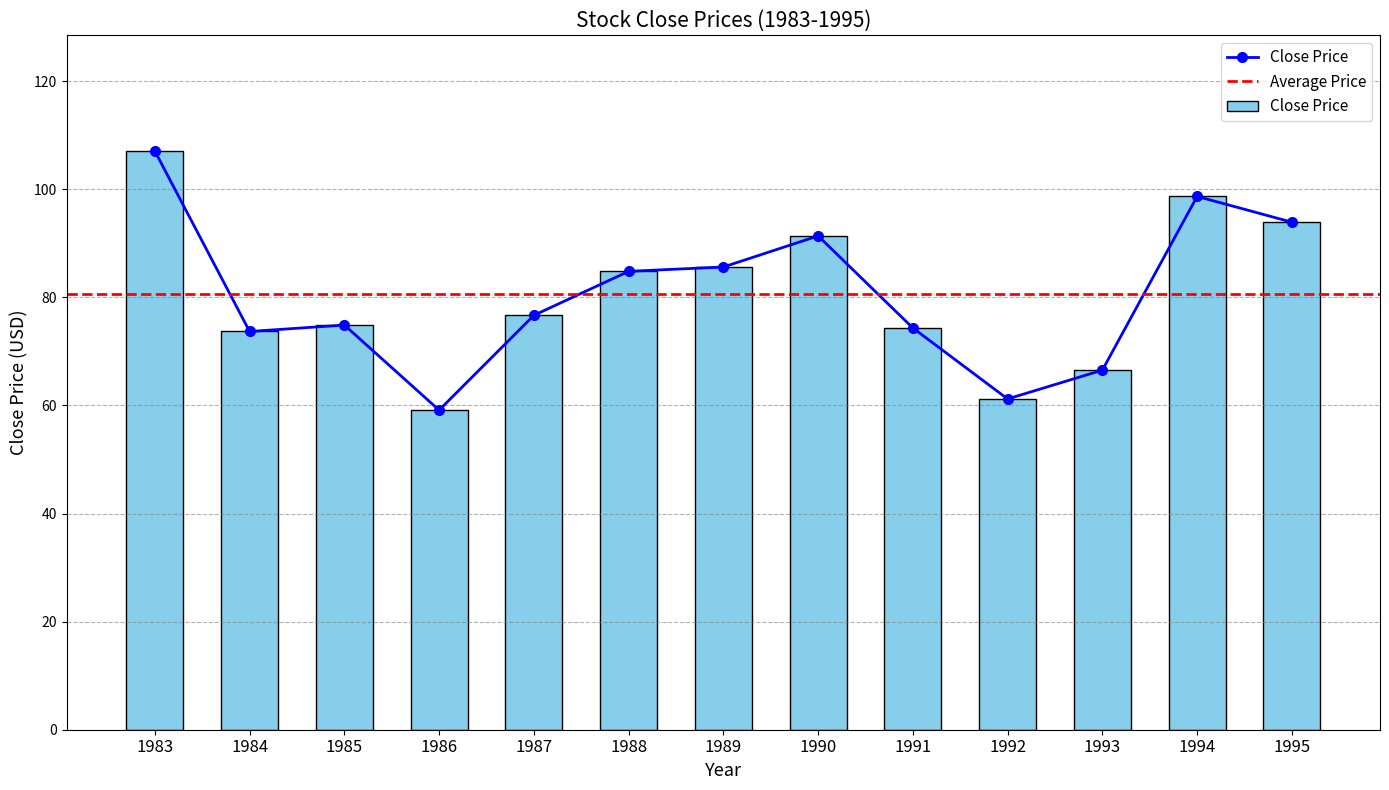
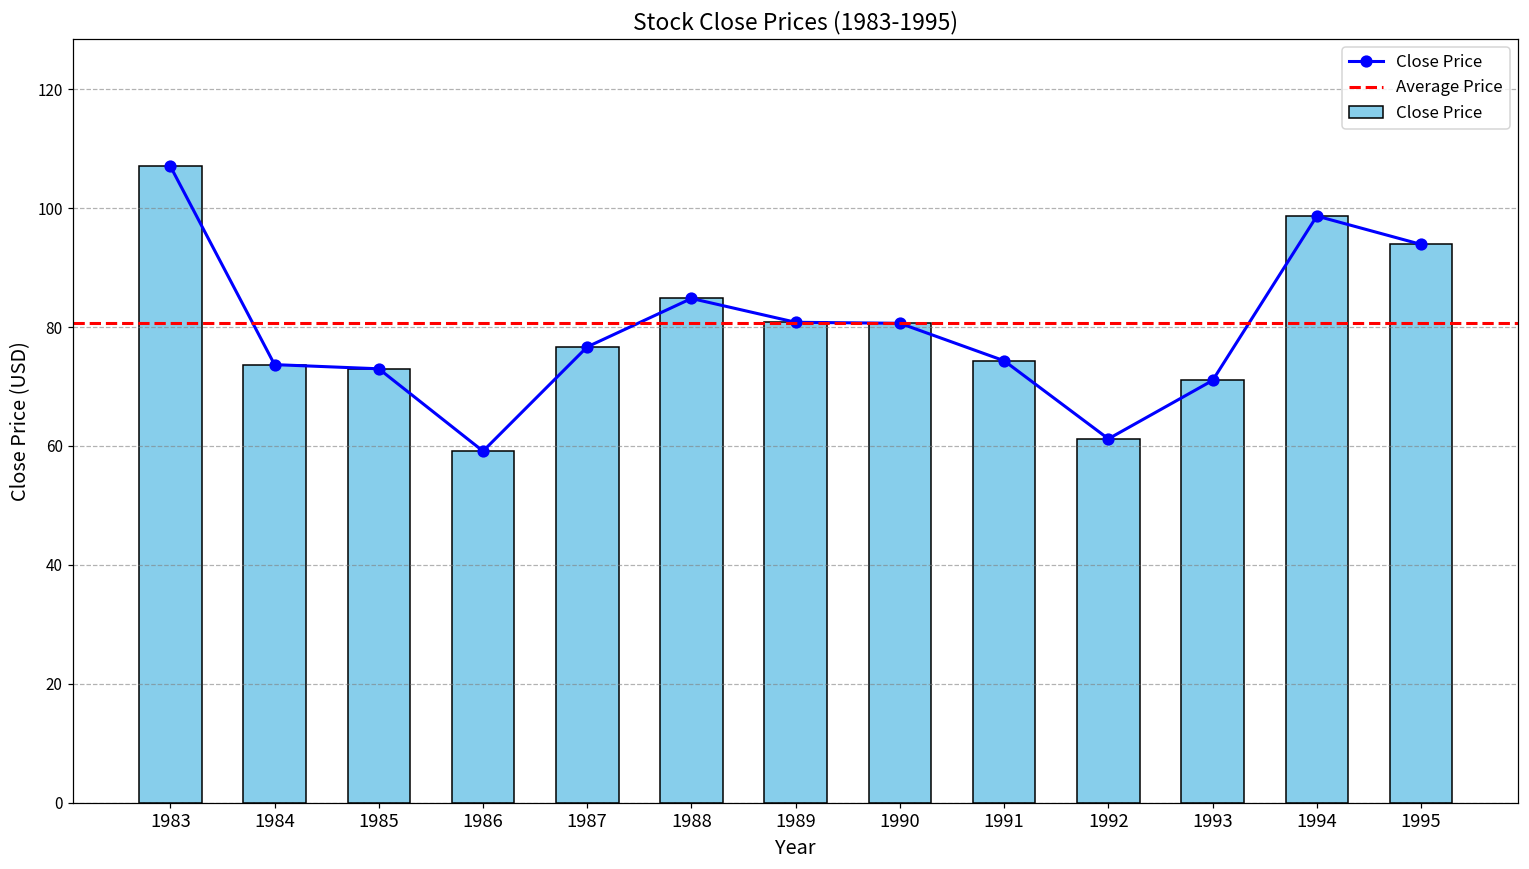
  {
    "1983": 107,
    "1984": 74,
-   "1985": 75,
+   "1985": 73,
    "1986": 59,
    "1987": 77,
    "1988": 85,
-   "1989": 86,
-   "1990": 91,
+   "1989": 81,
+   "1990": 81,
    "1991": 74,
    "1992": 61,
-   "1993": 67,
+   "1993": 71,
    "1994": 99,
    "1995": 94
  }
